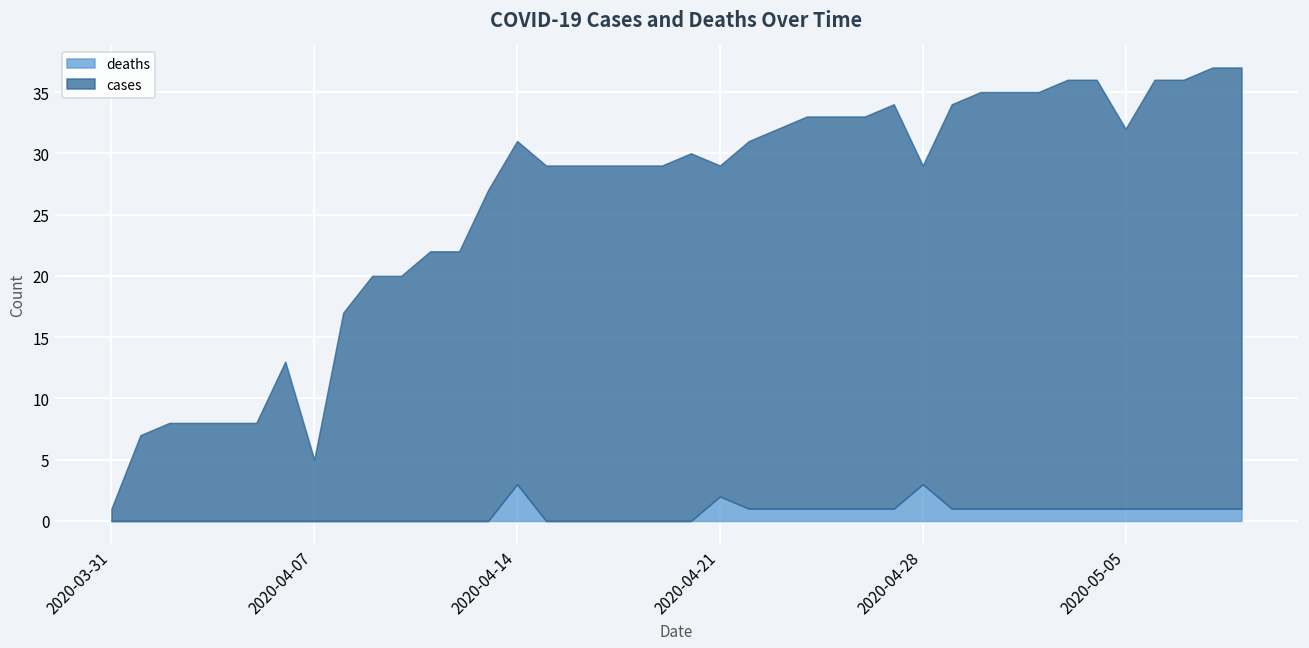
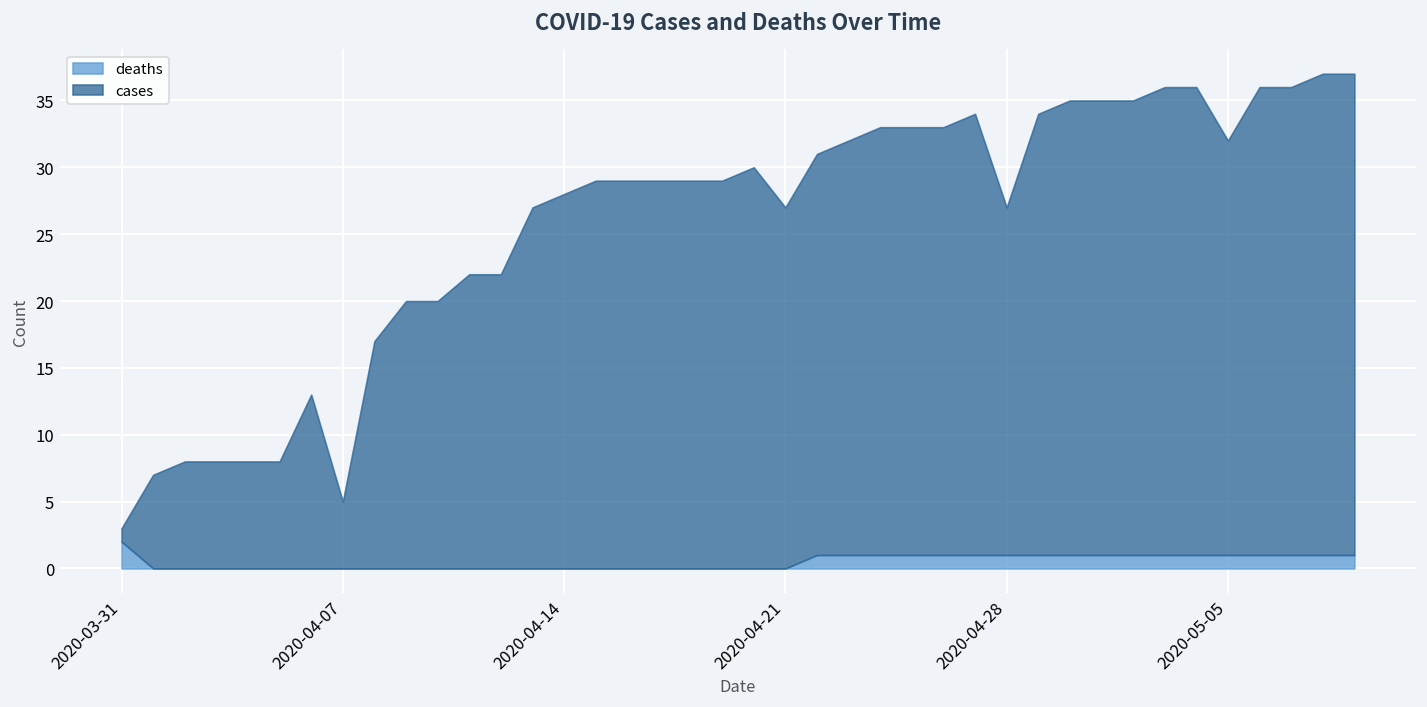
  {
    "deaths": {
-     "2020-03-31": 0,
+     "2020-03-31": 2,
      "2020-04-07": 0,
-     "2020-04-14": 3,
-     "2020-04-21": 2,
-     "2020-04-28": 3,
+     "2020-04-14": 0,
+     "2020-04-21": 0,
+     "2020-04-28": 1,
      "2020-05-05": 1
    },
    "cases": {
      "2020-03-31": 1,
      "2020-04-07": 5,
      "2020-04-14": 28,
      "2020-04-21": 27,
      "2020-04-28": 26,
      "2020-05-05": 31
    }
  }
